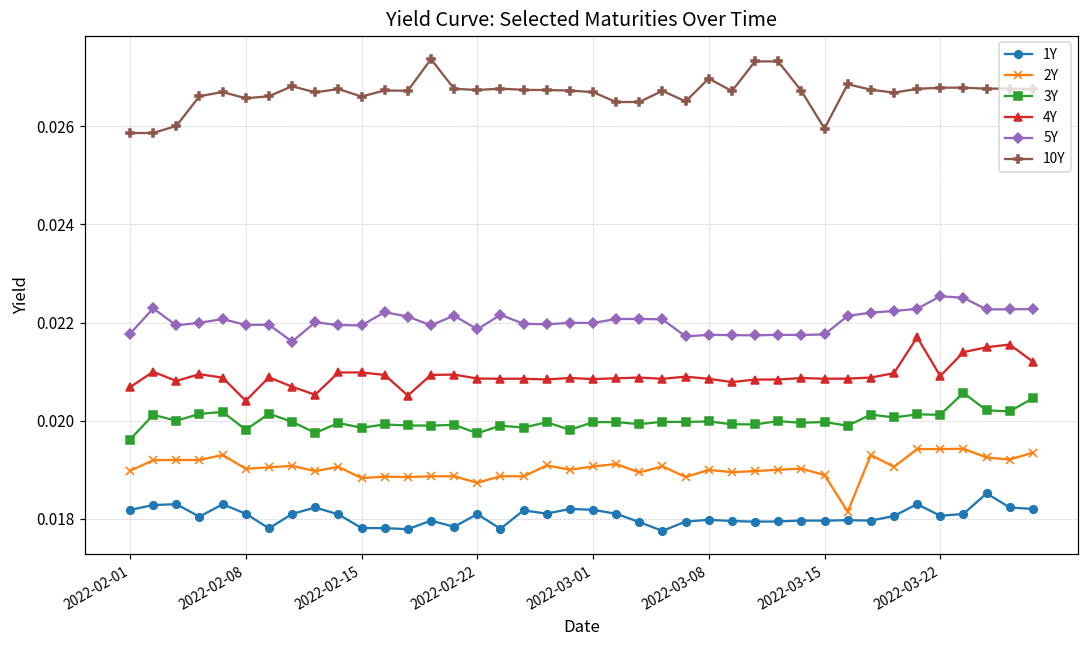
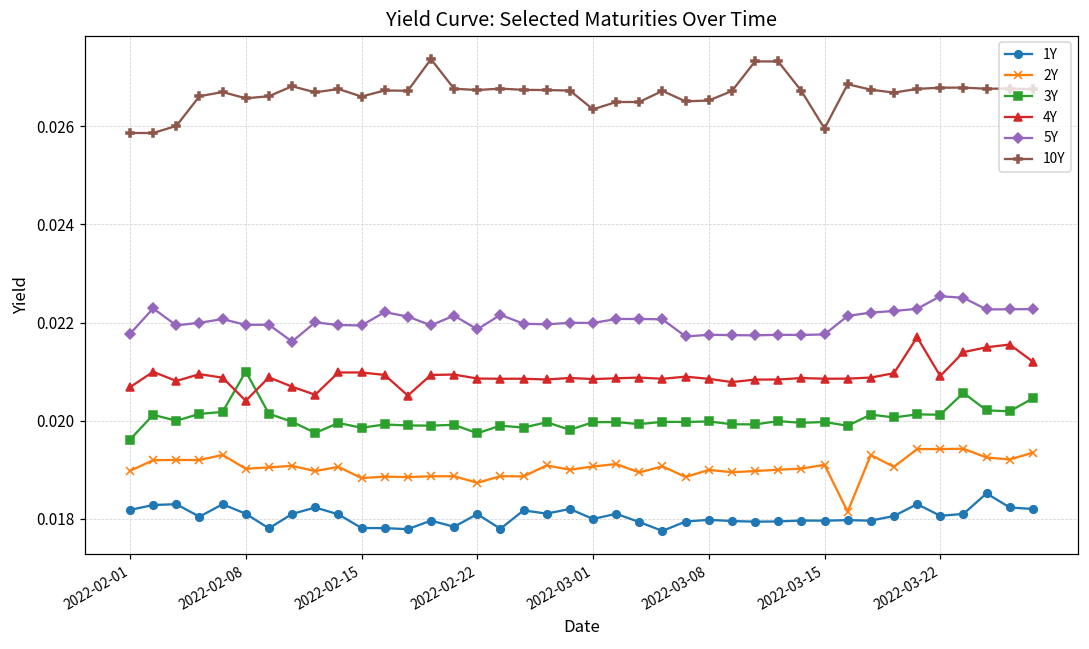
  {
    "1Y": {
      "2022-02-01": 0.0182,
      "2022-02-08": 0.0181,
      "2022-02-15": 0.0178,
      "2022-02-22": 0.0181,
-     "2022-03-01": 0.0182,
+     "2022-03-01": 0.0180,
      "2022-03-08": 0.0180,
      "2022-03-15": 0.0180,
      "2022-03-22": 0.0181
    },
    "2Y": {
      "2022-02-01": 0.0190,
      "2022-02-08": 0.0190,
      "2022-02-15": 0.0188,
      "2022-02-22": 0.0187,
      "2022-03-01": 0.0191,
      "2022-03-08": 0.0190,
-     "2022-03-15": 0.0189,
+     "2022-03-15": 0.0191,
      "2022-03-22": 0.0194
    },
    "3Y": {
      "2022-02-01": 0.0196,
-     "2022-02-08": 0.0198,
+     "2022-02-08": 0.0210,
      "2022-02-15": 0.0199,
      "2022-02-22": 0.0197,
      "2022-03-01": 0.0200,
      "2022-03-08": 0.0200,
      "2022-03-15": 0.0200,
      "2022-03-22": 0.0201
    },
    "4Y": {
      "2022-02-01": 0.0207,
      "2022-02-08": 0.0204,
      "2022-02-15": 0.0210,
      "2022-02-22": 0.0209,
      "2022-03-01": 0.0208,
      "2022-03-08": 0.0209,
      "2022-03-15": 0.0209,
      "2022-03-22": 0.0209
    },
    "5Y": {
      "2022-02-01": 0.0218,
      "2022-02-08": 0.0220,
      "2022-02-15": 0.0219,
      "2022-02-22": 0.0219,
      "2022-03-01": 0.0220,
      "2022-03-08": 0.0218,
      "2022-03-15": 0.0218,
      "2022-03-22": 0.0225
    },
    "10Y": {
      "2022-02-01": 0.0259,
      "2022-02-08": 0.0266,
      "2022-02-15": 0.0266,
      "2022-02-22": 0.0267,
-     "2022-03-01": 0.0267,
-     "2022-03-08": 0.0270,
+     "2022-03-01": 0.0263,
+     "2022-03-08": 0.0265,
      "2022-03-15": 0.0260,
      "2022-03-22": 0.0268
    }
  }
